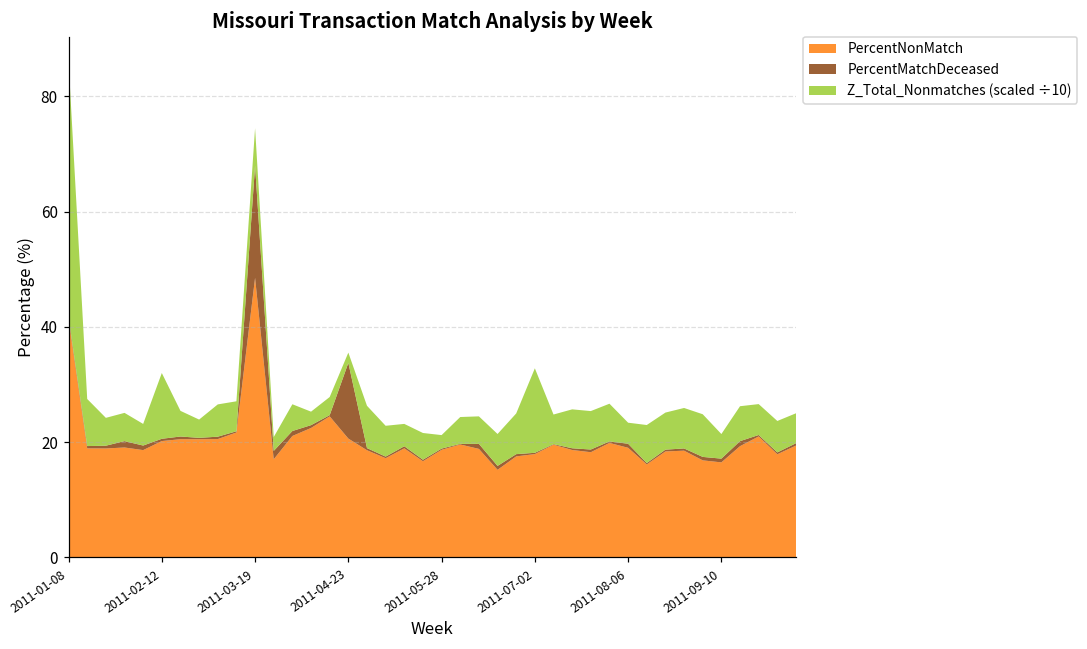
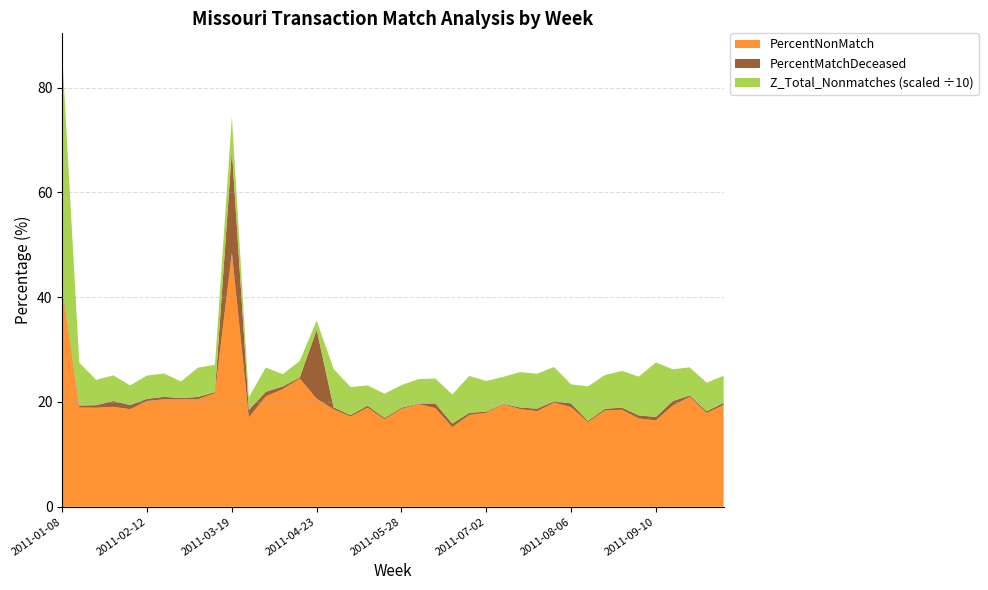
  {
    "PercentNonMatch": {
      "2011-03-19": 49,
      "2011-04-23": 21,
      "2011-08-06": 19,
      "2011-09-10": 16
    },
    "PercentMatchDeceased": {
      "2011-03-19": 19,
      "2011-04-23": 13,
      "2011-08-06": 1,
      "2011-09-10": 1
    },
    "Z_Total_Nonmatches (scaled ÷10)": {
      "2011-01-08": 44,
-     "2011-02-12": 11,
+     "2011-02-12": 4,
      "2011-03-19": 6,
      "2011-04-23": 2,
-     "2011-05-28": 2,
-     "2011-07-02": 15,
+     "2011-05-28": 4,
+     "2011-07-02": 6,
      "2011-08-06": 4,
-     "2011-09-10": 4
+     "2011-09-10": 10
    }
  }
